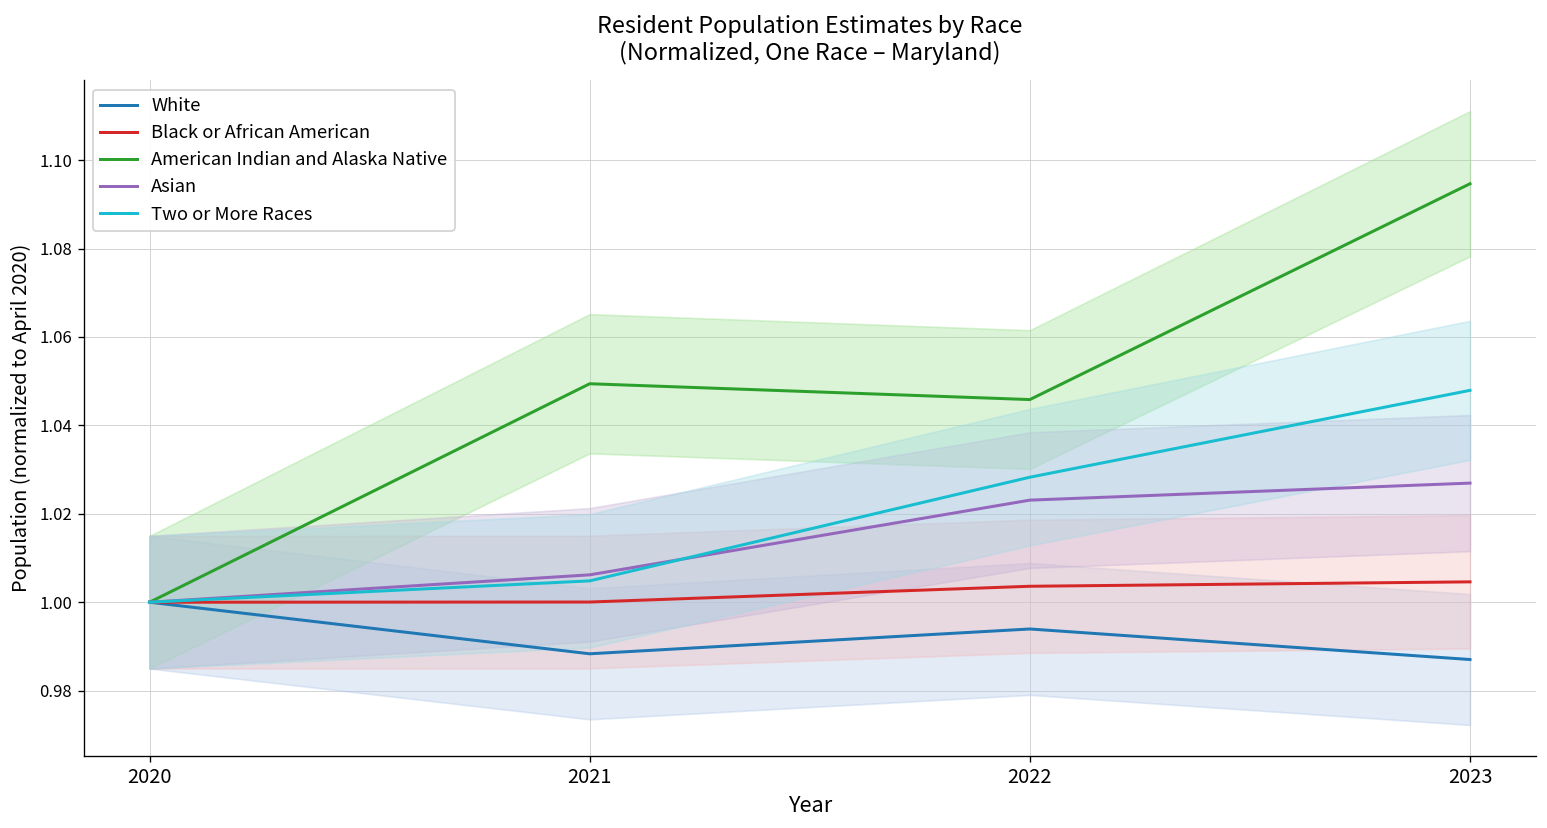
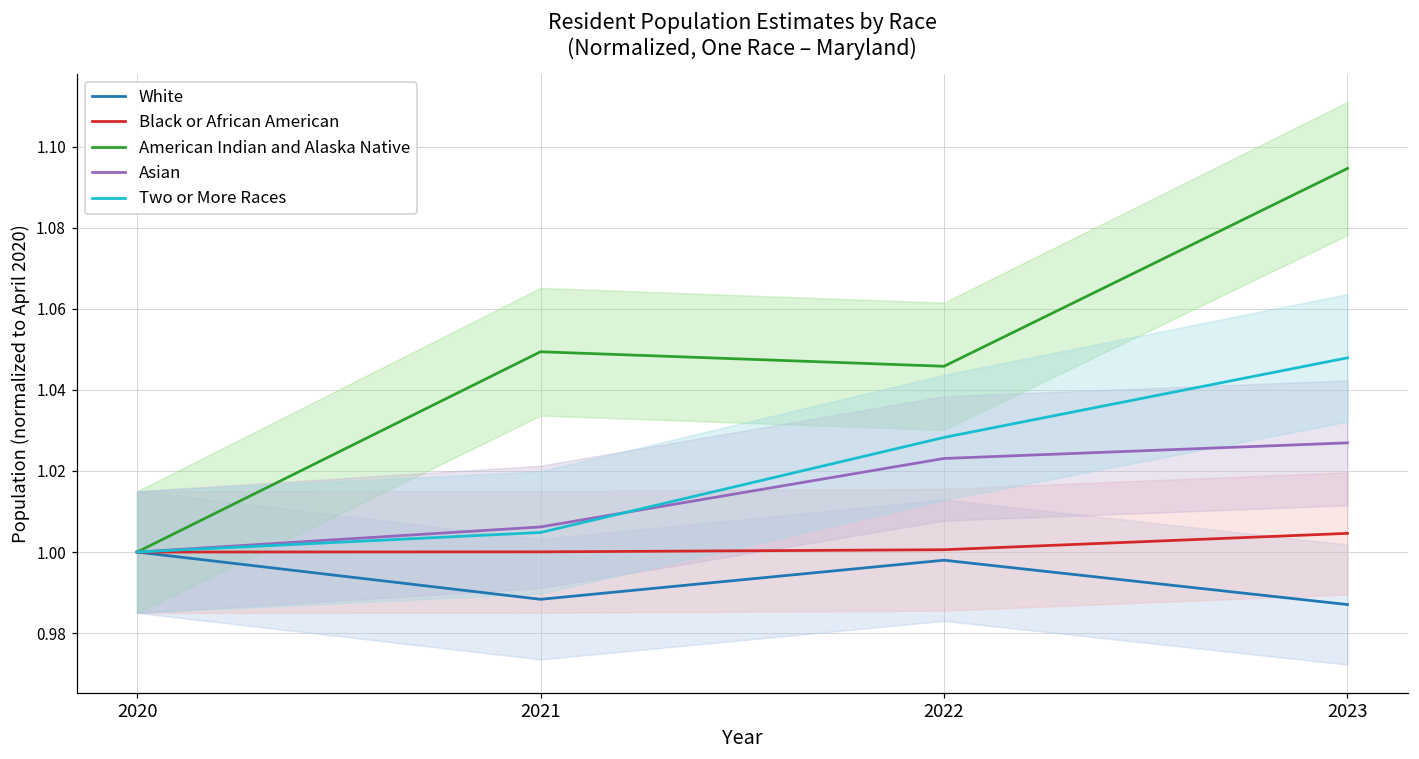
  {
    "White": {
      "2021": 0.988,
-     "2022": 0.994,
+     "2022": 0.998,
      "2023": 0.987
    },
    "Black or African American": {
      "2021": 1.000,
-     "2022": 1.004,
+     "2022": 1.001,
      "2023": 1.005
    },
    "American Indian and Alaska Native": {
      "2021": 1.049,
      "2022": 1.046,
      "2023": 1.095
    },
    "Asian": {
      "2021": 1.006,
      "2022": 1.023,
      "2023": 1.027
    },
    "Two or More Races": {
      "2021": 1.005,
      "2022": 1.028,
      "2023": 1.048
    }
  }
